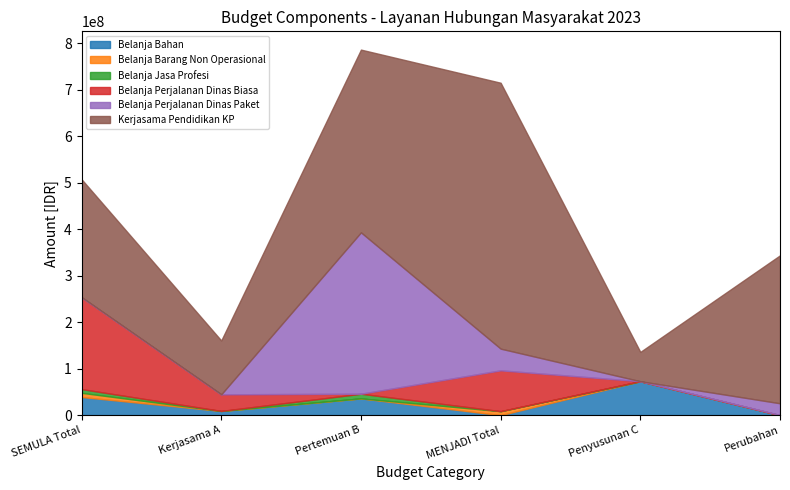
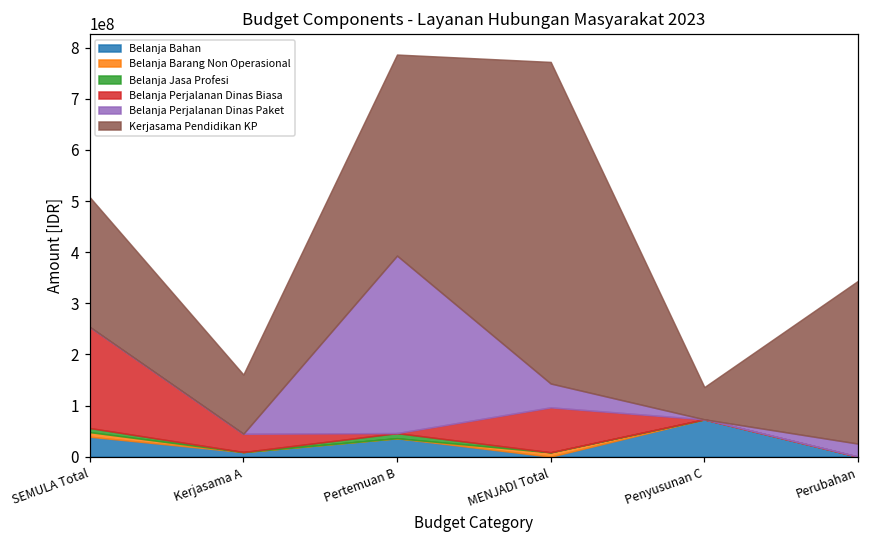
  {
    "Belanja Bahan": {
      "SEMULA Total": 40000000,
      "MENJADI Total": 0
    },
    "Belanja Barang Non Operasional": {
      "SEMULA Total": 10000000
    },
    "Belanja Jasa Profesi": {
      "SEMULA Total": 10000000
    },
    "Belanja Perjalanan Dinas Biasa": {
      "MENJADI Total": 90000000
    },
    "Belanja Perjalanan Dinas Paket": {
      "Pertemuan B": 350000000,
      "MENJADI Total": 50000000,
      "Perubahan": 30000000
    },
    "Kerjasama Pendidikan KP": {
      "SEMULA Total": 250000000,
      "Kerjasama A": 120000000,
      "Pertemuan B": 390000000,
-     "MENJADI Total": 570000000,
+     "MENJADI Total": 630000000,
      "Penyusunan C": 60000000,
      "Perubahan": 320000000
    }
  }
